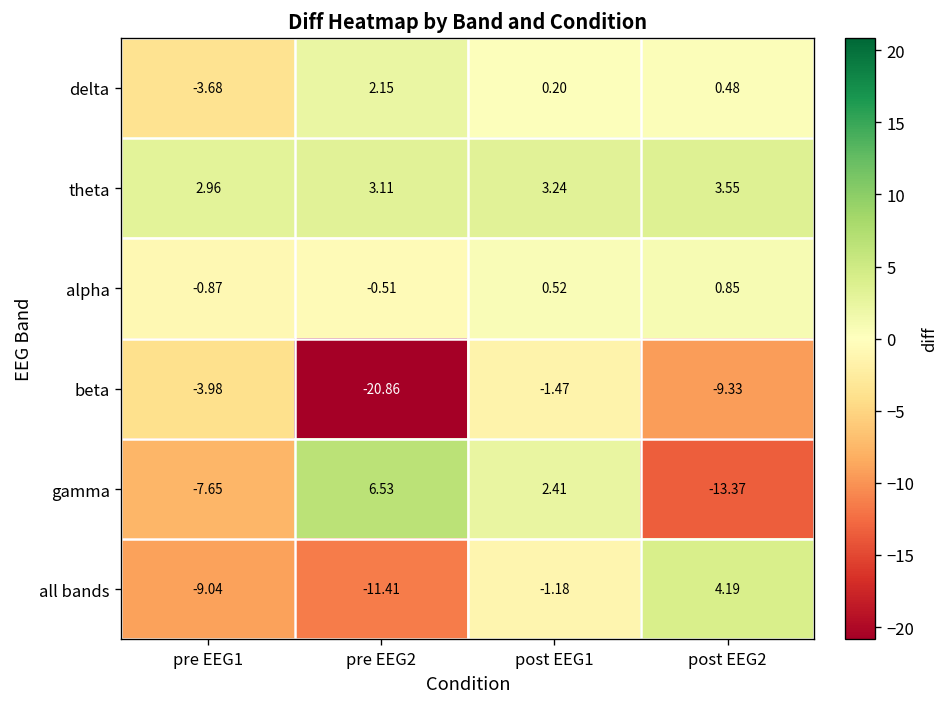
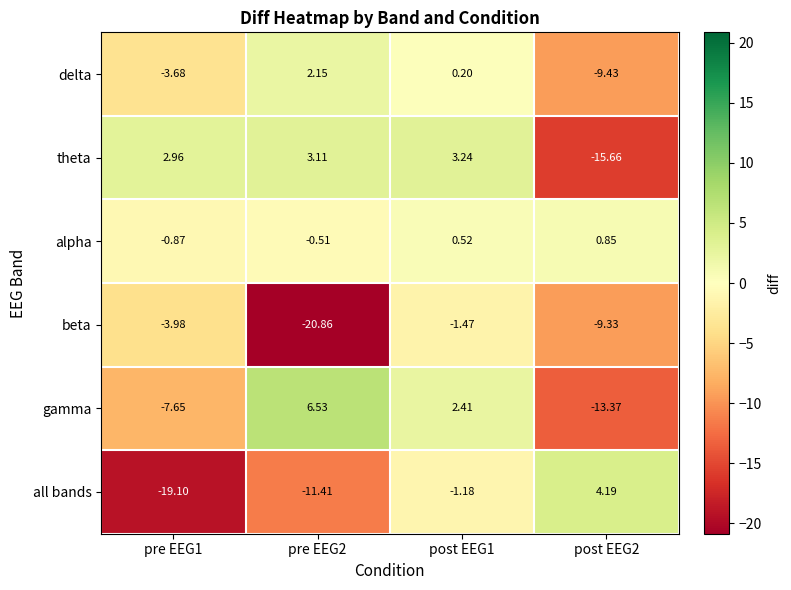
  {
    "delta": {
      "pre EEG1": -3.68,
      "pre EEG2": 2.15,
      "post EEG1": 0.20,
-     "post EEG2": 0.48
+     "post EEG2": -9.43
    },
    "theta": {
      "pre EEG1": 2.96,
      "pre EEG2": 3.11,
      "post EEG1": 3.24,
-     "post EEG2": 3.55
+     "post EEG2": -15.66
    },
    "alpha": {
      "pre EEG1": -0.87,
      "pre EEG2": -0.51,
      "post EEG1": 0.52,
      "post EEG2": 0.85
    },
    "beta": {
      "pre EEG1": -3.98,
      "pre EEG2": -20.86,
      "post EEG1": -1.47,
      "post EEG2": -9.33
    },
    "gamma": {
      "pre EEG1": -7.65,
      "pre EEG2": 6.53,
      "post EEG1": 2.41,
      "post EEG2": -13.37
    },
    "all bands": {
-     "pre EEG1": -9.04,
+     "pre EEG1": -19.10,
      "pre EEG2": -11.41,
      "post EEG1": -1.18,
      "post EEG2": 4.19
    }
  }
